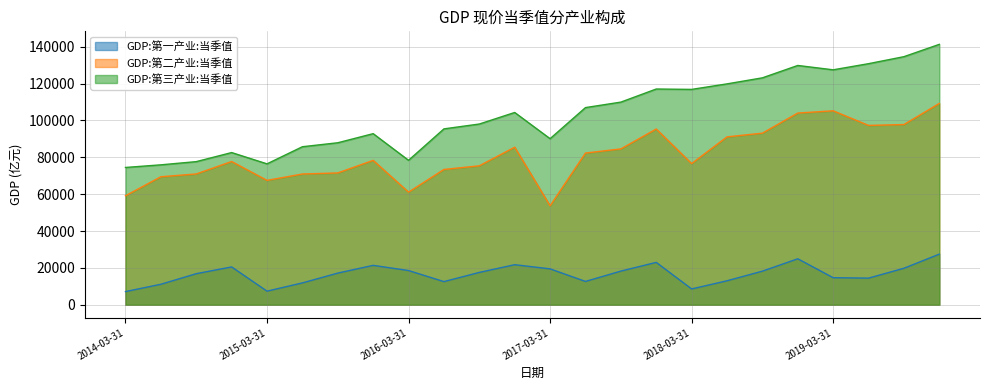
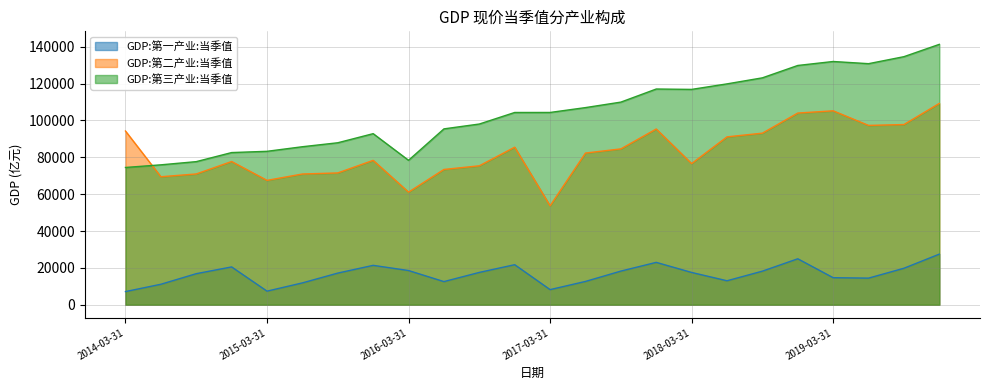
  {
    "GDP:第一产业:当季值": {
      "2014-03-31": 7000,
      "2015-03-31": 7000,
      "2016-03-31": 19000,
-     "2017-03-31": 19000,
-     "2018-03-31": 9000,
+     "2017-03-31": 8000,
+     "2018-03-31": 18000,
      "2019-03-31": 15000
    },
    "GDP:第二产业:当季值": {
-     "2014-03-31": 59000,
+     "2014-03-31": 94000,
      "2015-03-31": 67000,
      "2016-03-31": 61000,
      "2017-03-31": 54000,
      "2018-03-31": 77000,
      "2019-03-31": 105000
    },
    "GDP:第三产业:当季值": {
      "2014-03-31": 74000,
-     "2015-03-31": 76000,
+     "2015-03-31": 83000,
      "2016-03-31": 78000,
-     "2017-03-31": 90000,
+     "2017-03-31": 104000,
      "2018-03-31": 117000,
-     "2019-03-31": 127000
+     "2019-03-31": 132000
    }
  }
